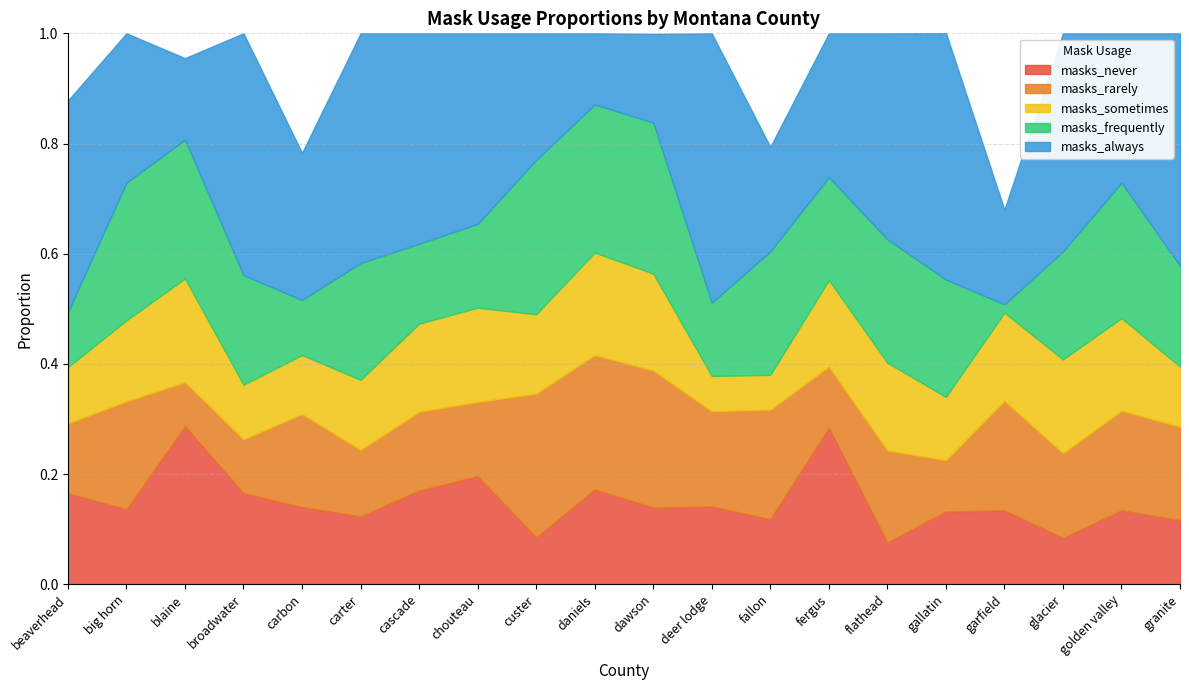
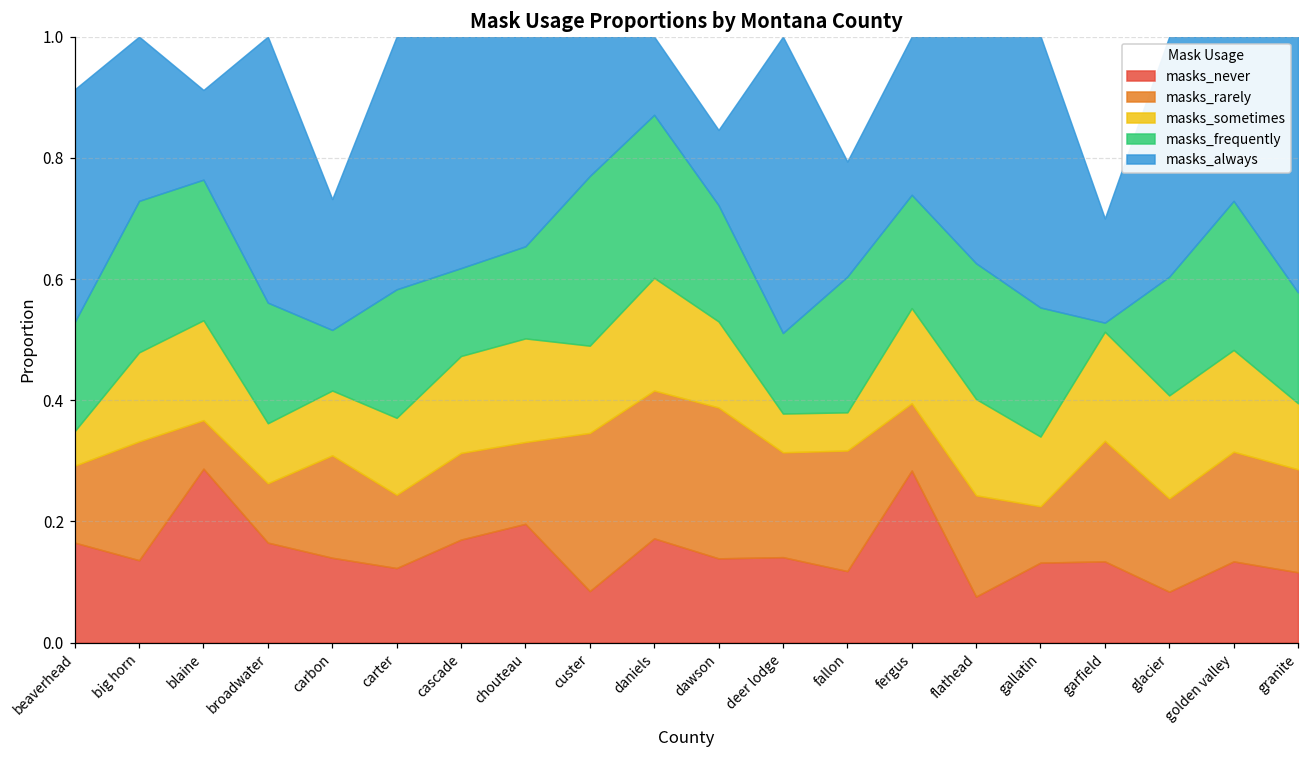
  {
    "masks_sometimes": {
-     "beaverhead": 0.10,
+     "beaverhead": 0.06,
      "big horn": 0.15,
-     "blaine": 0.19,
+     "blaine": 0.17,
      "broadwater": 0.10,
      "carbon": 0.11,
      "carter": 0.13,
      "cascade": 0.16,
      "chouteau": 0.17,
      "custer": 0.14,
      "daniels": 0.19,
-     "dawson": 0.18,
+     "dawson": 0.14,
      "deer lodge": 0.06,
      "fallon": 0.06,
      "fergus": 0.16,
      "flathead": 0.16,
      "gallatin": 0.12,
-     "garfield": 0.16,
+     "garfield": 0.18,
      "glacier": 0.17,
      "golden valley": 0.17,
      "granite": 0.11
    },
    "masks_frequently": {
-     "beaverhead": 0.10,
+     "beaverhead": 0.18,
      "big horn": 0.25,
-     "blaine": 0.25,
+     "blaine": 0.23,
      "broadwater": 0.20,
      "carbon": 0.10,
      "carter": 0.21,
      "cascade": 0.15,
      "chouteau": 0.15,
      "custer": 0.28,
      "daniels": 0.27,
-     "dawson": 0.27,
+     "dawson": 0.19,
      "deer lodge": 0.13,
      "fallon": 0.22,
      "fergus": 0.19,
      "flathead": 0.22,
      "gallatin": 0.21,
      "garfield": 0.02,
      "glacier": 0.20,
      "golden valley": 0.25,
      "granite": 0.18
    },
    "masks_always": {
      "beaverhead": 0.38,
      "big horn": 0.27,
      "blaine": 0.15,
      "broadwater": 0.44,
-     "carbon": 0.27,
+     "carbon": 0.22,
      "carter": 0.42,
      "cascade": 0.38,
      "chouteau": 0.35,
      "custer": 0.23,
      "daniels": 0.13,
-     "dawson": 0.16,
+     "dawson": 0.12,
      "deer lodge": 0.49,
      "fallon": 0.19,
      "fergus": 0.26,
      "flathead": 0.37,
      "gallatin": 0.45,
      "garfield": 0.17,
      "glacier": 0.40,
      "golden valley": 0.27,
      "granite": 0.42
    }
  }
